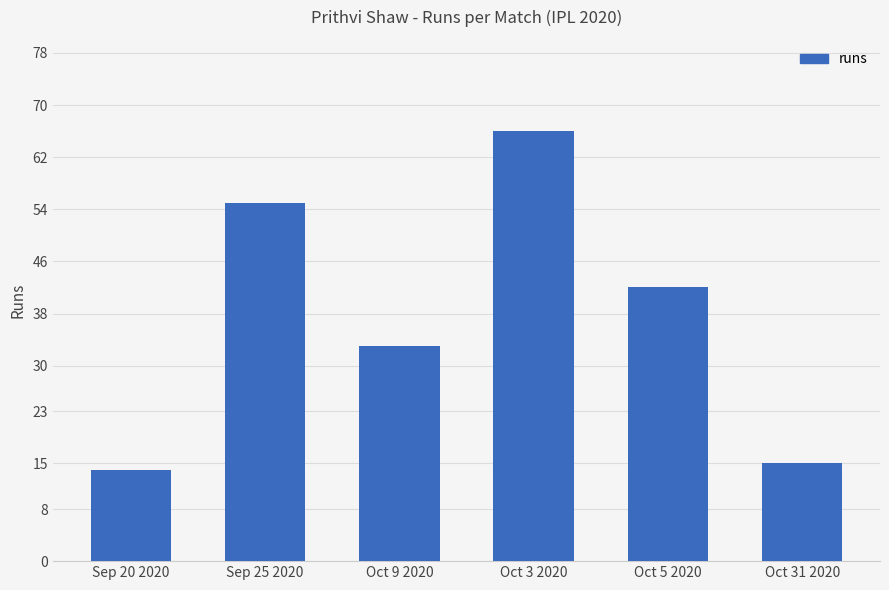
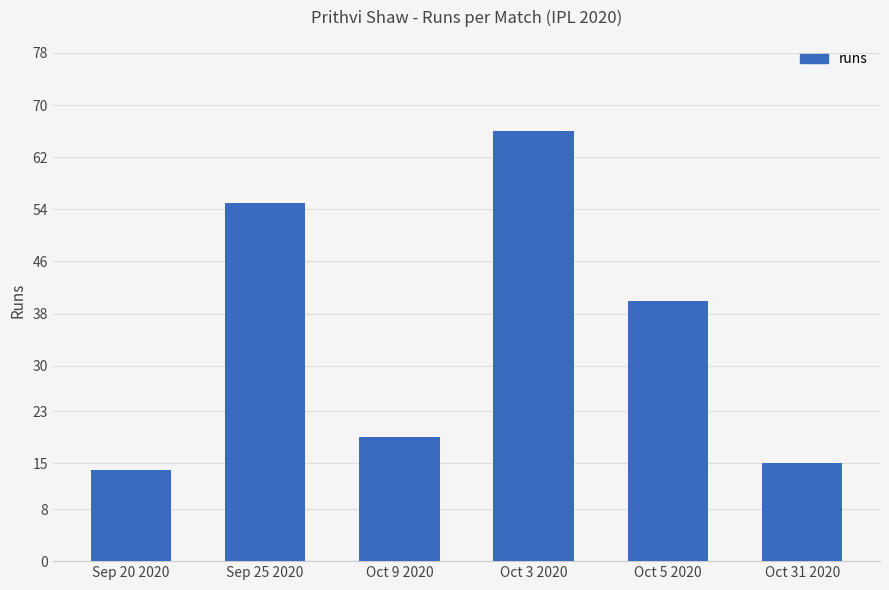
  {
    "Sep 20 2020": 14,
    "Sep 25 2020": 55,
-   "Oct 9 2020": 33,
+   "Oct 9 2020": 19,
    "Oct 3 2020": 66,
-   "Oct 5 2020": 42,
+   "Oct 5 2020": 40,
    "Oct 31 2020": 15
  }
